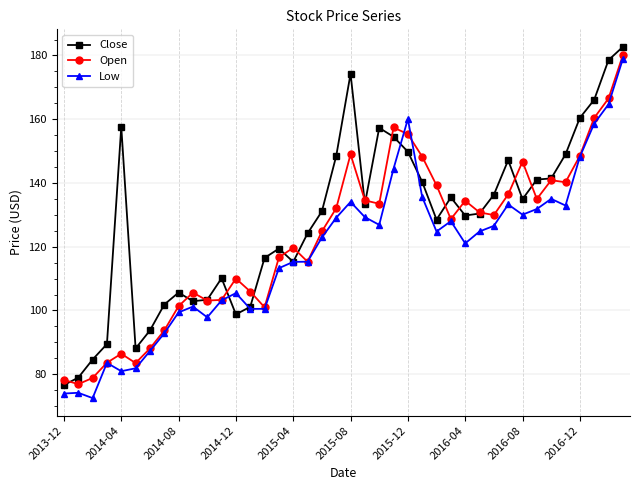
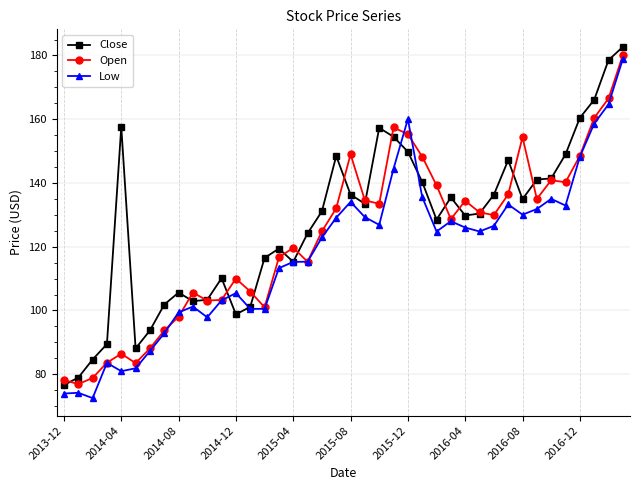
  {
    "Close": {
      "2013-12": 77,
      "2014-04": 158,
      "2014-08": 106,
      "2014-12": 99,
-     "2015-08": 174,
+     "2015-08": 136,
      "2015-12": 150,
      "2016-04": 130,
      "2016-08": 135,
      "2016-12": 160
    },
    "Open": {
      "2013-12": 78,
      "2014-04": 86,
-     "2014-08": 101,
+     "2014-08": 98,
      "2014-12": 110,
      "2015-04": 120,
      "2015-08": 149,
      "2015-12": 155,
      "2016-04": 134,
-     "2016-08": 147
+     "2016-08": 154
    },
    "Low": {
      "2013-12": 74,
      "2014-04": 81,
      "2014-08": 99,
      "2014-12": 105,
      "2015-08": 134,
      "2015-12": 160,
-     "2016-04": 121,
+     "2016-04": 126,
      "2016-08": 130
    }
  }
